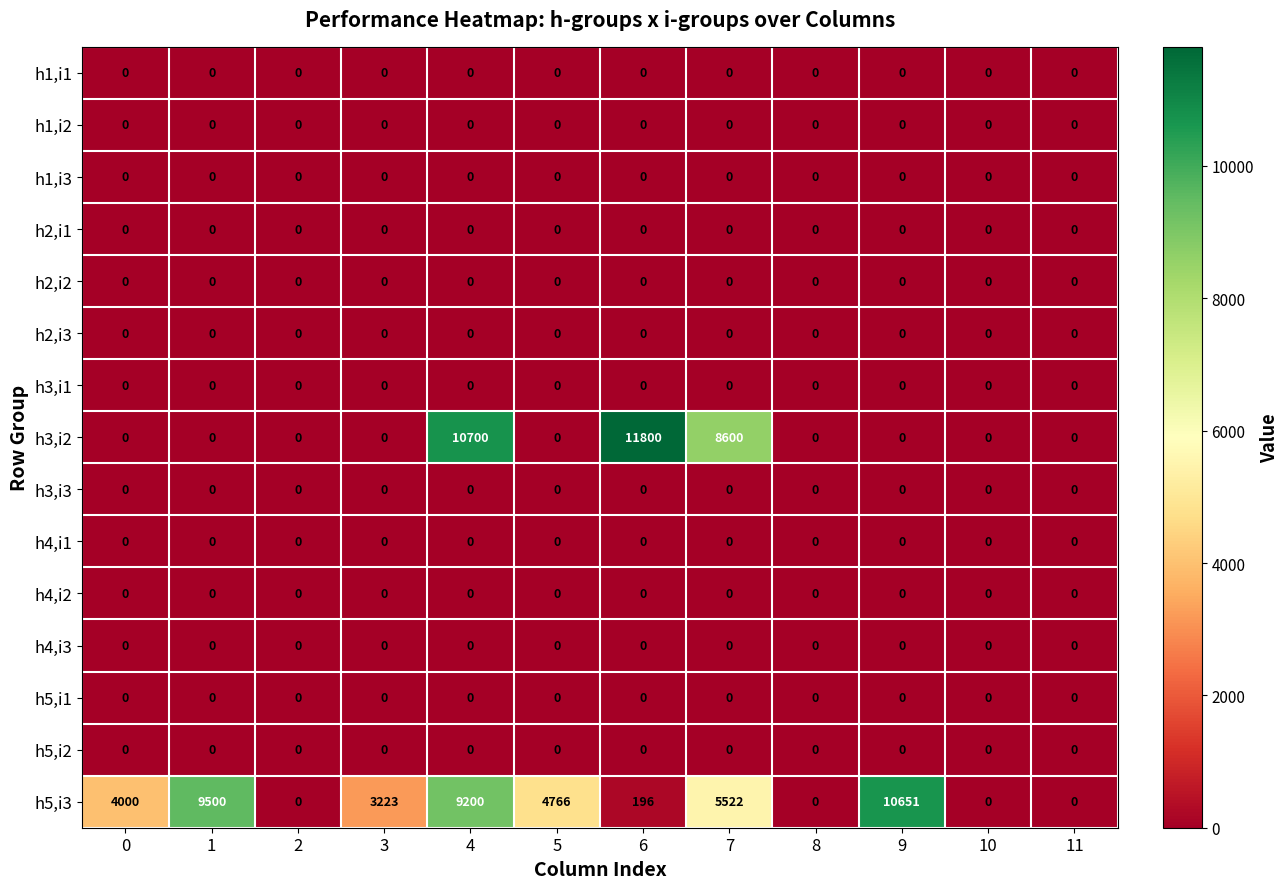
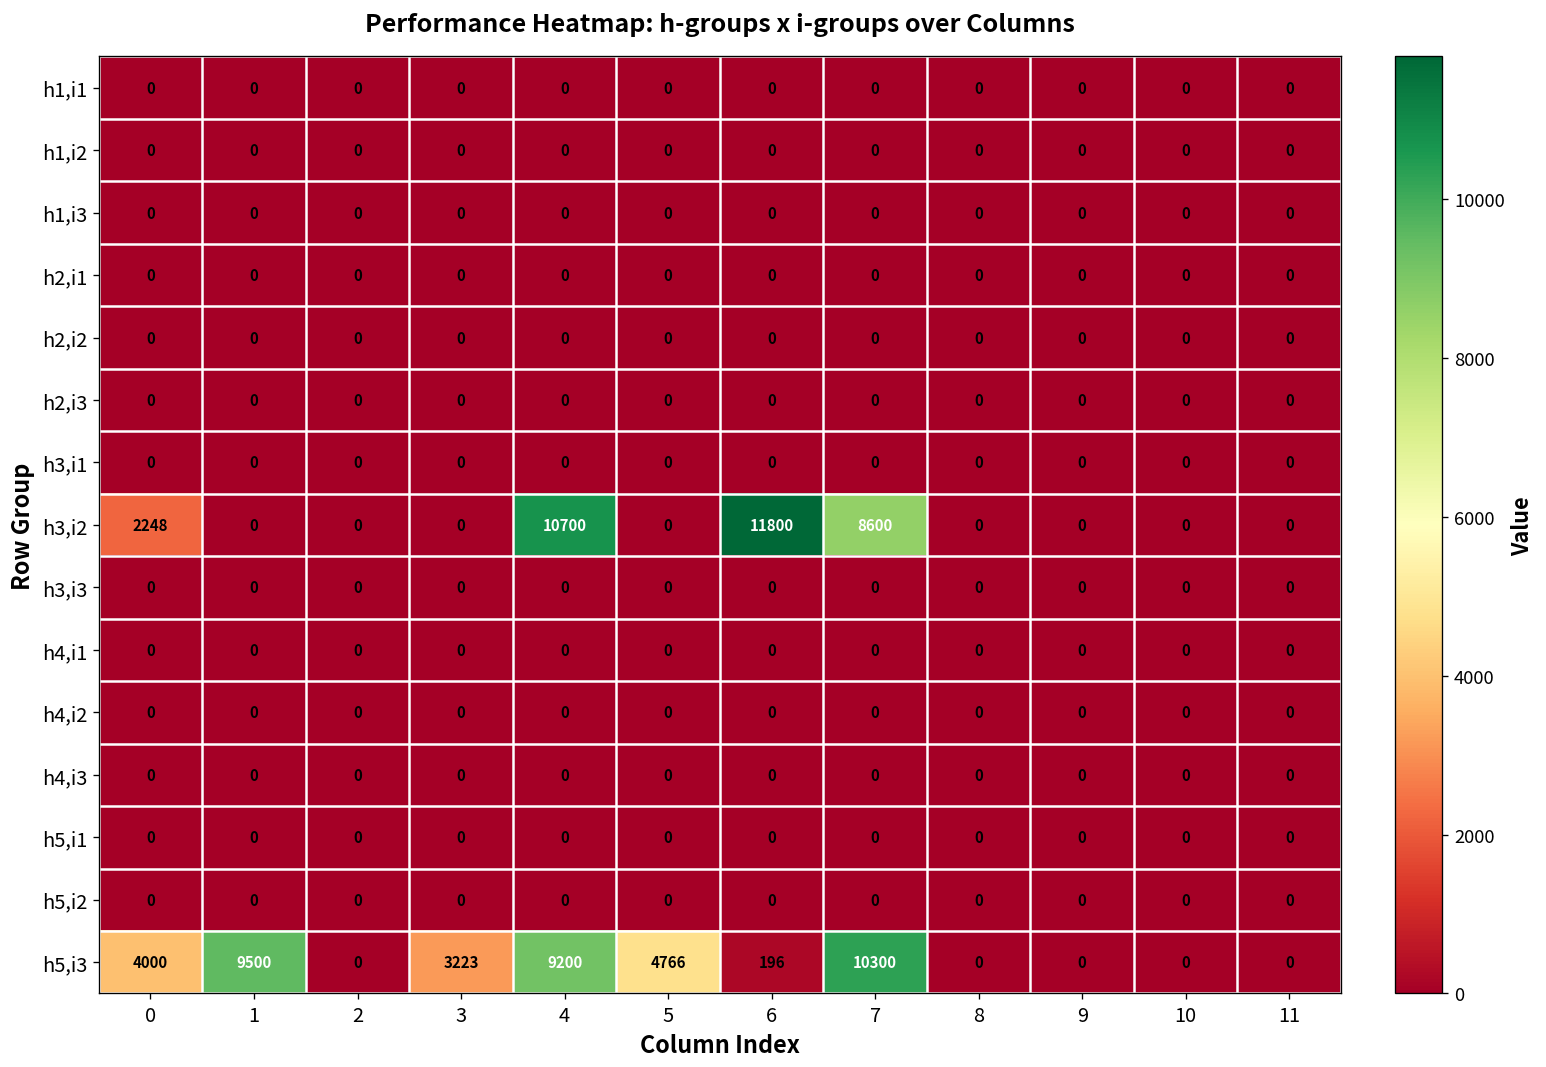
  {
    "h1,i1": {
      "0": 0,
      "1": 0,
      "2": 0,
      "3": 0,
      "4": 0,
      "5": 0,
      "6": 0,
      "7": 0,
      "8": 0,
      "9": 0,
      "10": 0,
      "11": 0
    },
    "h1,i2": {
      "0": 0,
      "1": 0,
      "2": 0,
      "3": 0,
      "4": 0,
      "5": 0,
      "6": 0,
      "7": 0,
      "8": 0,
      "9": 0,
      "10": 0,
      "11": 0
    },
    "h1,i3": {
      "0": 0,
      "1": 0,
      "2": 0,
      "3": 0,
      "4": 0,
      "5": 0,
      "6": 0,
      "7": 0,
      "8": 0,
      "9": 0,
      "10": 0,
      "11": 0
    },
    "h2,i1": {
      "0": 0,
      "1": 0,
      "2": 0,
      "3": 0,
      "4": 0,
      "5": 0,
      "6": 0,
      "7": 0,
      "8": 0,
      "9": 0,
      "10": 0,
      "11": 0
    },
    "h2,i2": {
      "0": 0,
      "1": 0,
      "2": 0,
      "3": 0,
      "4": 0,
      "5": 0,
      "6": 0,
      "7": 0,
      "8": 0,
      "9": 0,
      "10": 0,
      "11": 0
    },
    "h2,i3": {
      "0": 0,
      "1": 0,
      "2": 0,
      "3": 0,
      "4": 0,
      "5": 0,
      "6": 0,
      "7": 0,
      "8": 0,
      "9": 0,
      "10": 0,
      "11": 0
    },
    "h3,i1": {
      "0": 0,
      "1": 0,
      "2": 0,
      "3": 0,
      "4": 0,
      "5": 0,
      "6": 0,
      "7": 0,
      "8": 0,
      "9": 0,
      "10": 0,
      "11": 0
    },
    "h3,i2": {
-     "0": 0,
+     "0": 2248,
      "1": 0,
      "2": 0,
      "3": 0,
      "4": 10700,
      "5": 0,
      "6": 11800,
      "7": 8600,
      "8": 0,
      "9": 0,
      "10": 0,
      "11": 0
    },
    "h3,i3": {
      "0": 0,
      "1": 0,
      "2": 0,
      "3": 0,
      "4": 0,
      "5": 0,
      "6": 0,
      "7": 0,
      "8": 0,
      "9": 0,
      "10": 0,
      "11": 0
    },
    "h4,i1": {
      "0": 0,
      "1": 0,
      "2": 0,
      "3": 0,
      "4": 0,
      "5": 0,
      "6": 0,
      "7": 0,
      "8": 0,
      "9": 0,
      "10": 0,
      "11": 0
    },
    "h4,i2": {
      "0": 0,
      "1": 0,
      "2": 0,
      "3": 0,
      "4": 0,
      "5": 0,
      "6": 0,
      "7": 0,
      "8": 0,
      "9": 0,
      "10": 0,
      "11": 0
    },
    "h4,i3": {
      "0": 0,
      "1": 0,
      "2": 0,
      "3": 0,
      "4": 0,
      "5": 0,
      "6": 0,
      "7": 0,
      "8": 0,
      "9": 0,
      "10": 0,
      "11": 0
    },
    "h5,i1": {
      "0": 0,
      "1": 0,
      "2": 0,
      "3": 0,
      "4": 0,
      "5": 0,
      "6": 0,
      "7": 0,
      "8": 0,
      "9": 0,
      "10": 0,
      "11": 0
    },
    "h5,i2": {
      "0": 0,
      "1": 0,
      "2": 0,
      "3": 0,
      "4": 0,
      "5": 0,
      "6": 0,
      "7": 0,
      "8": 0,
      "9": 0,
      "10": 0,
      "11": 0
    },
    "h5,i3": {
      "0": 4000,
      "1": 9500,
      "2": 0,
      "3": 3223,
      "4": 9200,
      "5": 4766,
      "6": 196,
-     "7": 5522,
+     "7": 10300,
      "8": 0,
-     "9": 10651,
+     "9": 0,
      "10": 0,
      "11": 0
    }
  }
